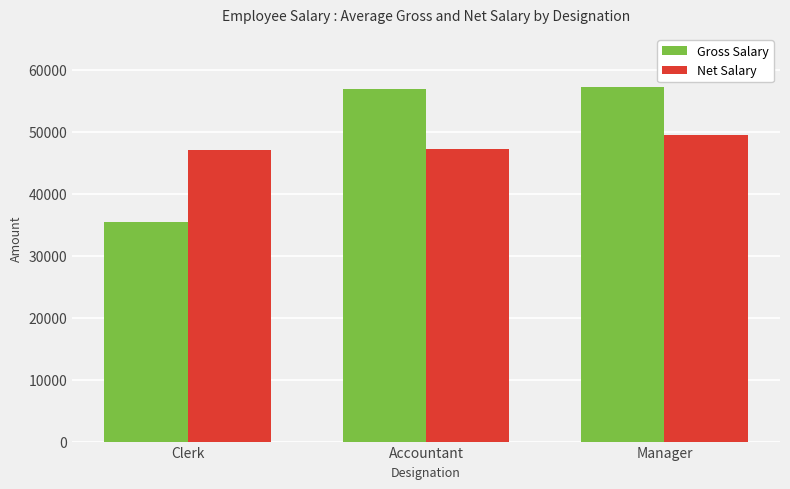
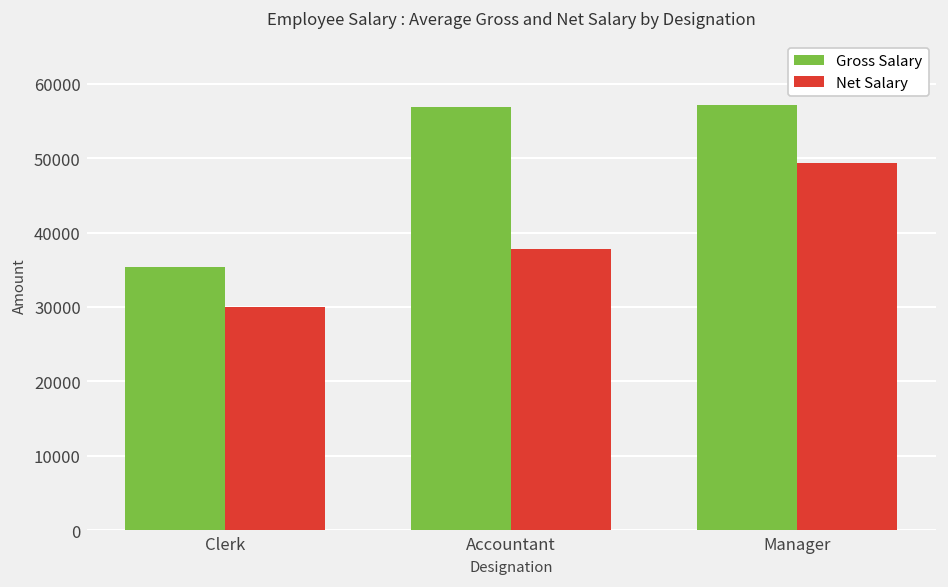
  {
    "Gross Salary": {
      "Clerk": 35000,
      "Accountant": 57000,
      "Manager": 57000
    },
    "Net Salary": {
-     "Clerk": 47000,
-     "Accountant": 47000,
+     "Clerk": 30000,
+     "Accountant": 38000,
      "Manager": 49000
    }
  }
